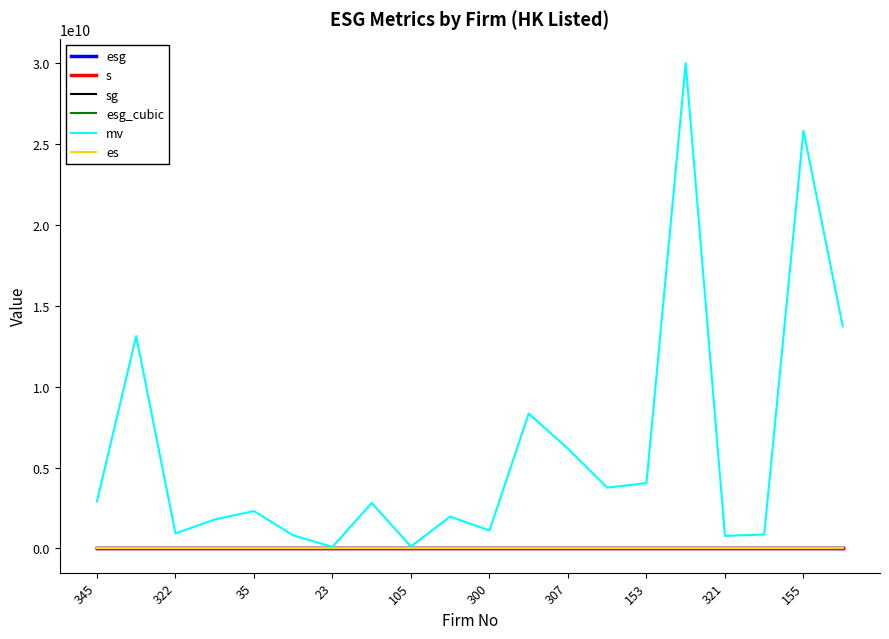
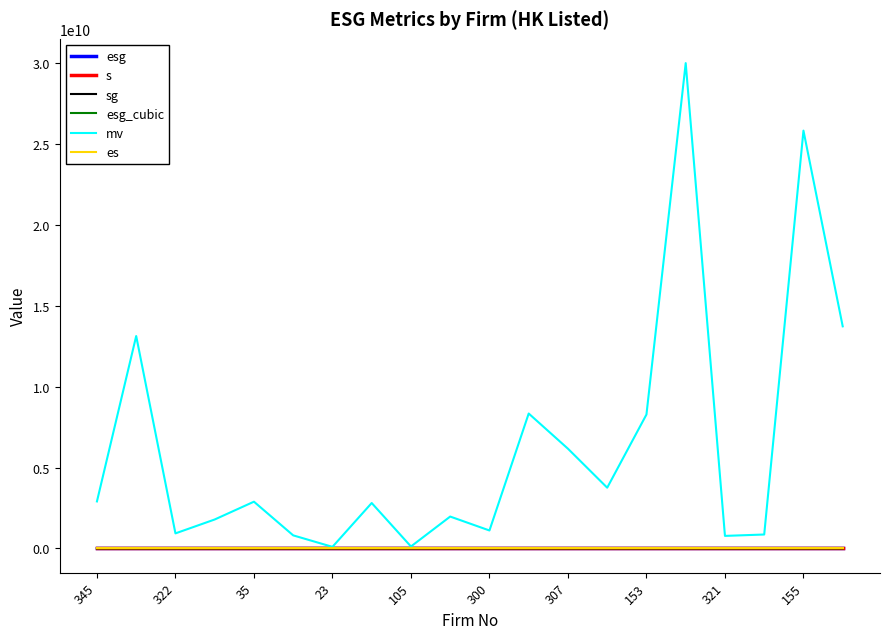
  {
    "es": {
      "345": 0,
      "322": 0,
      "35": 0,
      "300": 0,
      "307": 0,
      "153": 0,
      "321": 0,
      "155": 0
    },
    "mv": {
      "345": 2900000000,
      "322": 900000000,
-     "35": 2300000000,
+     "35": 2900000000,
      "300": 1100000000,
      "307": 6200000000,
-     "153": 4000000000,
+     "153": 8300000000,
      "321": 800000000,
      "155": 25800000000
    }
  }
